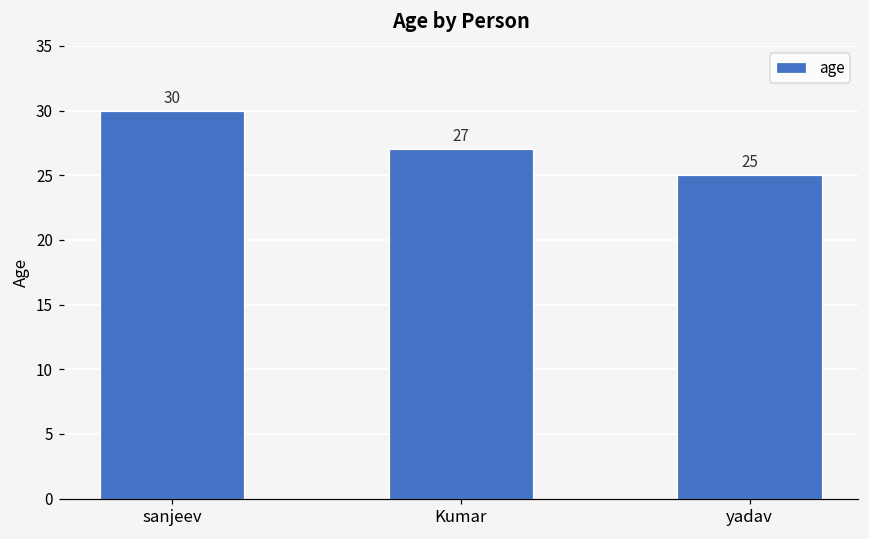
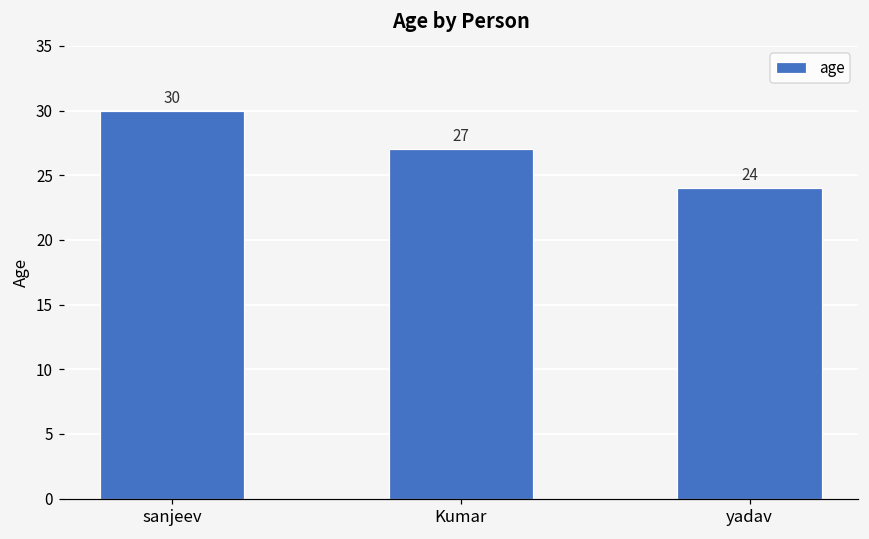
  {
    "sanjeev": 30,
    "Kumar": 27,
-   "yadav": 25
+   "yadav": 24
  }
